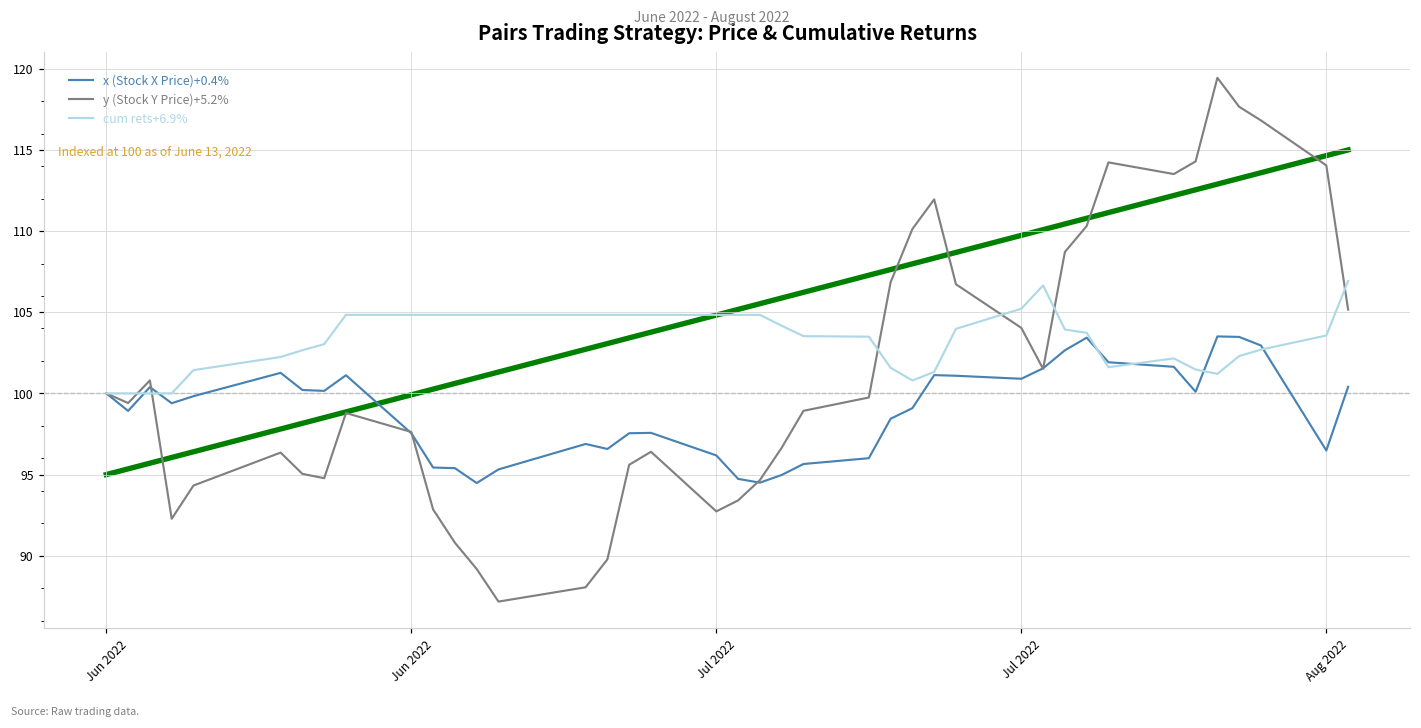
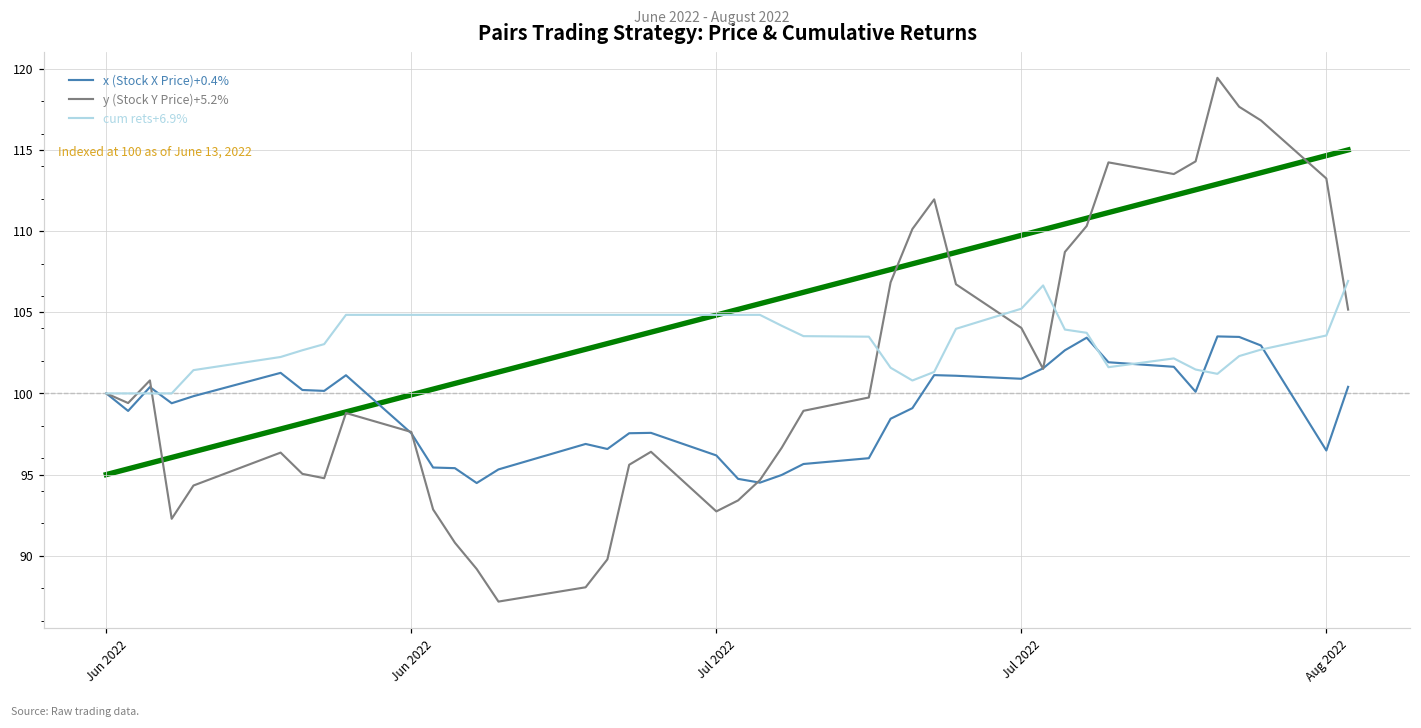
  {
    "x (Stock X Price)+0.4%": {
      "Aug 2022": 96.5
    },
    "y (Stock Y Price)+5.2%": {
-     "Aug 2022": 114.0
+     "Aug 2022": 113.2
    },
    "cum rets+6.9%": {
      "Aug 2022": 103.6
    }
  }
